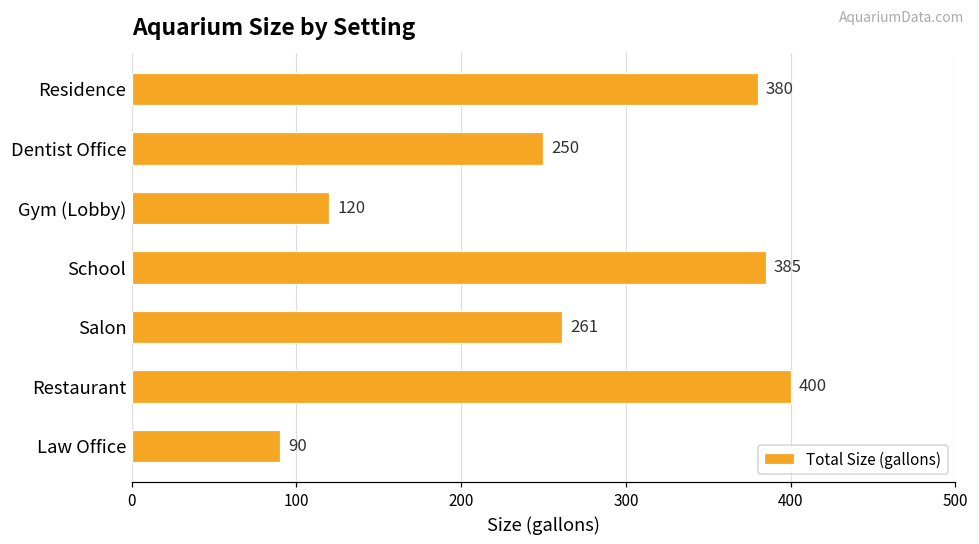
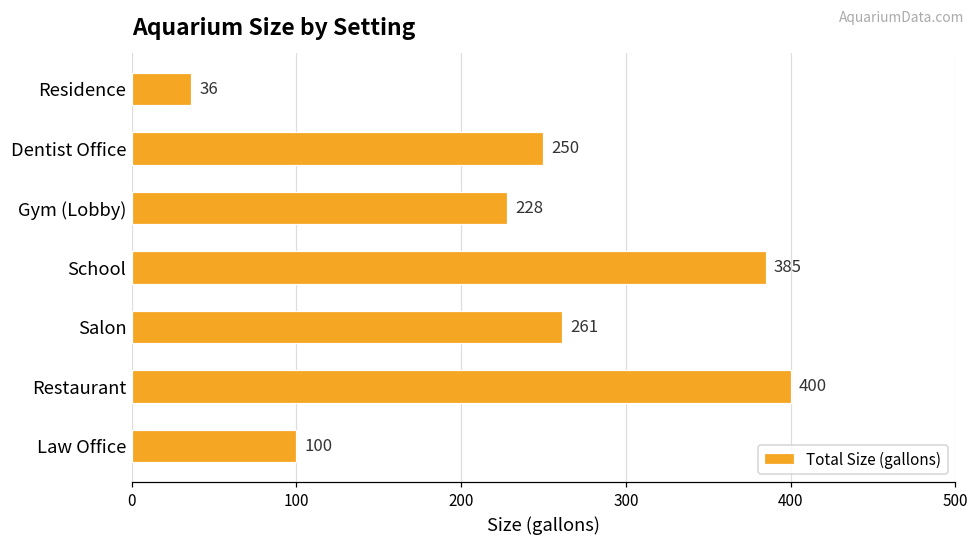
  {
-   "Residence": 380,
+   "Residence": 36,
    "Dentist Office": 250,
-   "Gym (Lobby)": 120,
+   "Gym (Lobby)": 228,
    "School": 385,
    "Salon": 261,
    "Restaurant": 400,
-   "Law Office": 90
+   "Law Office": 100
  }
